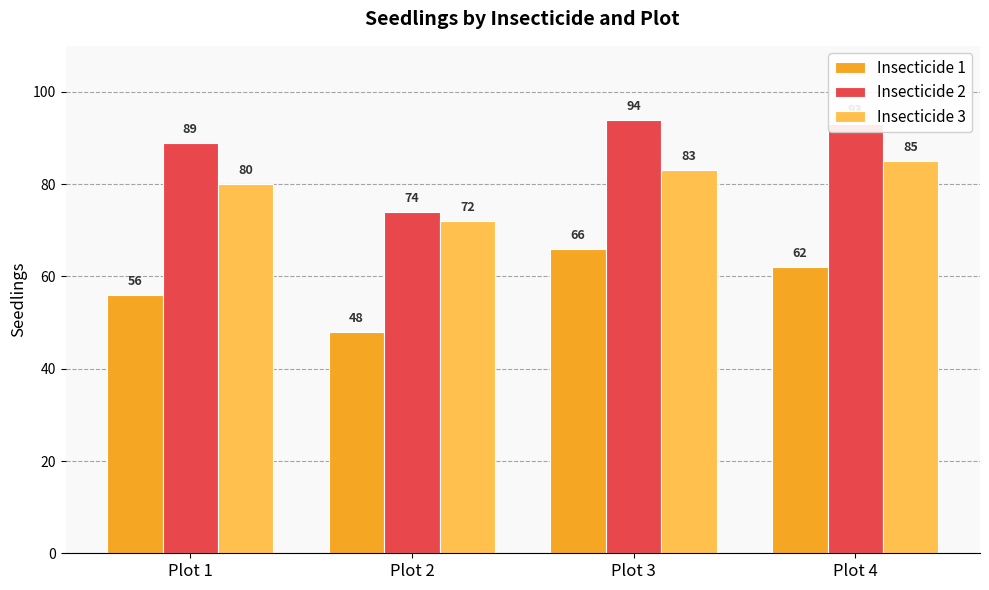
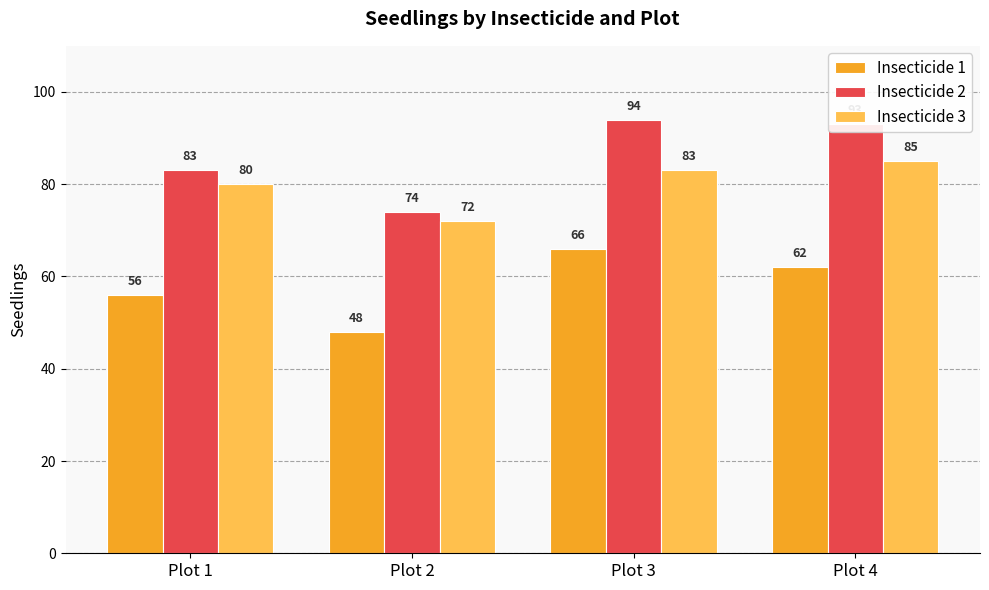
  {
    "Insecticide 2": {
-     "Plot 1": 89,
+     "Plot 1": 83,
      "Plot 2": 74,
      "Plot 3": 94
    }
  }
